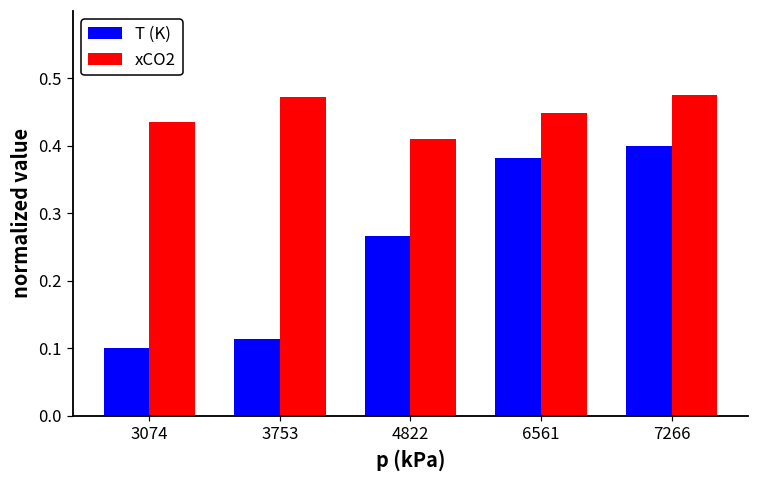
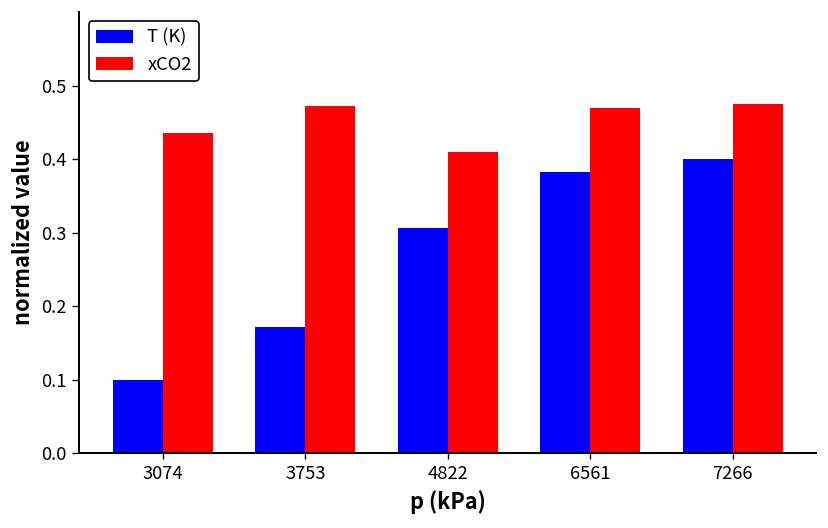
  {
    "T (K)": {
      "3074": 0.10,
-     "3753": 0.11,
-     "4822": 0.27,
+     "3753": 0.17,
+     "4822": 0.31,
      "6561": 0.38,
      "7266": 0.40
    },
    "xCO2": {
      "3074": 0.44,
      "3753": 0.47,
      "4822": 0.41,
-     "6561": 0.45,
+     "6561": 0.47,
      "7266": 0.47
    }
  }
